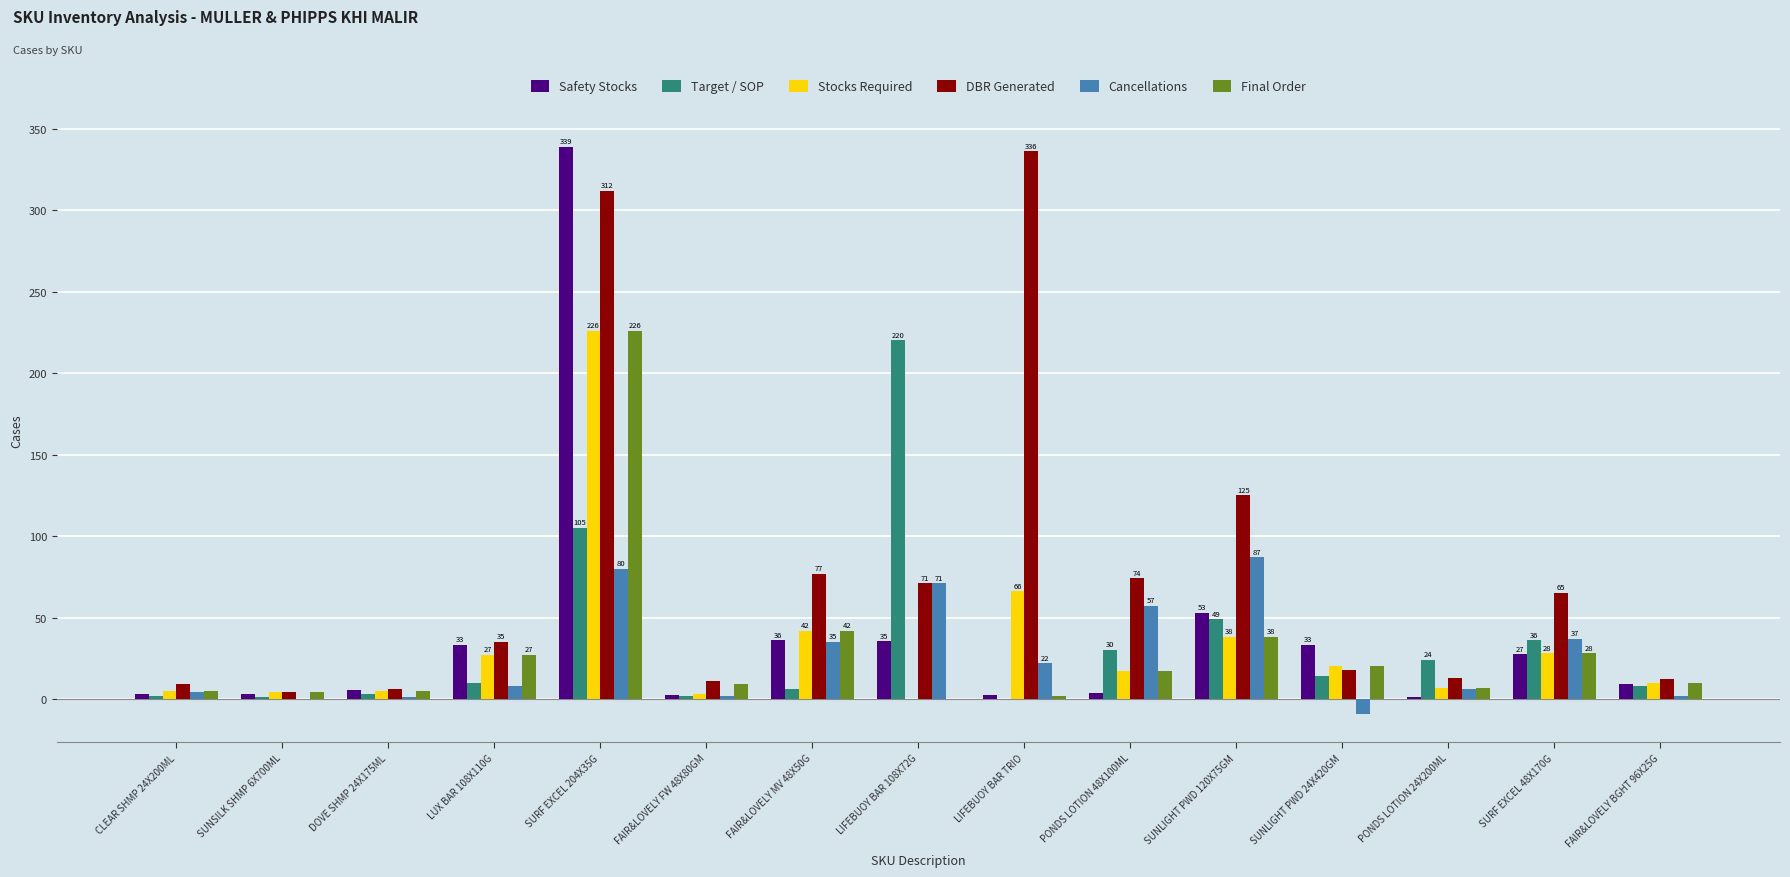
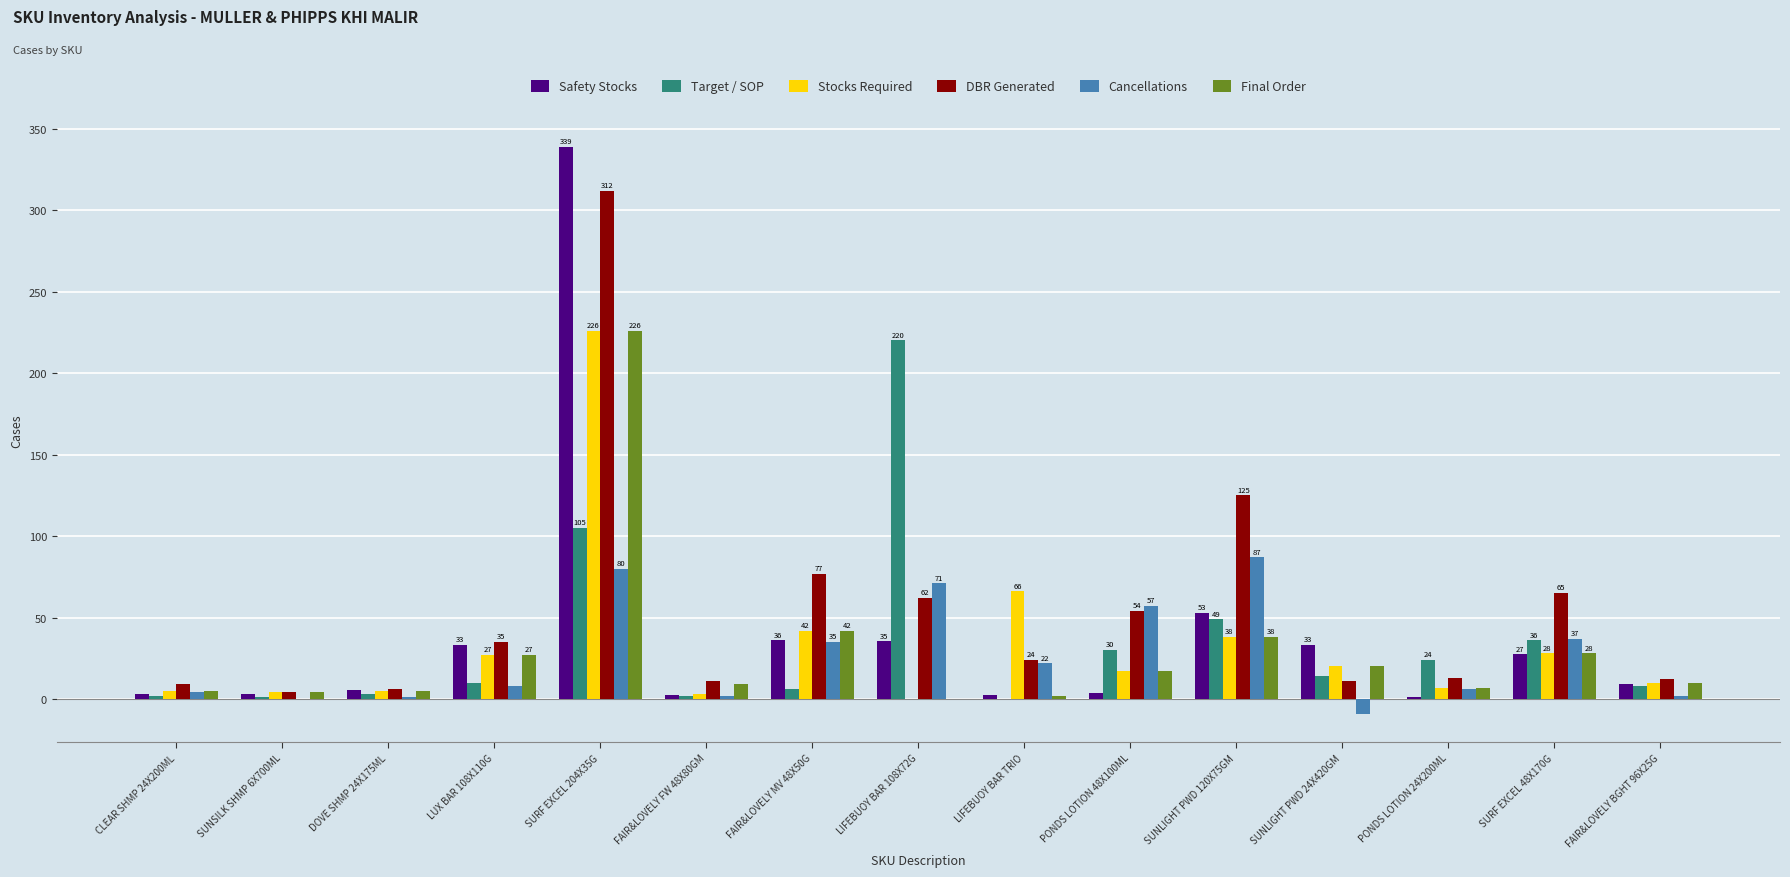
  {
    "Safety Stocks": {
      "LUX BAR 108X110G": 33,
      "SURF EXCEL 204X35G": 339,
      "FAIR&LOVELY MV 48X50G": 36,
      "LIFEBUOY BAR 108X72G": 35,
      "SUNLIGHT PWD 120X75GM": 53,
      "SUNLIGHT PWD 24X420GM": 33,
      "SURF EXCEL 48X170G": 27
    },
    "Target / SOP": {
      "SURF EXCEL 204X35G": 105,
      "LIFEBUOY BAR 108X72G": 220,
      "PONDS LOTION 48X100ML": 30,
      "SUNLIGHT PWD 120X75GM": 49,
      "PONDS LOTION 24X200ML": 24,
      "SURF EXCEL 48X170G": 36
    },
    "Stocks Required": {
      "LUX BAR 108X110G": 27,
      "SURF EXCEL 204X35G": 226,
      "FAIR&LOVELY MV 48X50G": 42,
      "LIFEBUOY BAR TRIO": 66,
      "SUNLIGHT PWD 120X75GM": 38,
      "SURF EXCEL 48X170G": 28
    },
    "DBR Generated": {
      "LUX BAR 108X110G": 35,
      "SURF EXCEL 204X35G": 312,
      "FAIR&LOVELY MV 48X50G": 77,
-     "LIFEBUOY BAR 108X72G": 71,
-     "LIFEBUOY BAR TRIO": 336,
-     "PONDS LOTION 48X100ML": 74,
+     "LIFEBUOY BAR 108X72G": 62,
+     "LIFEBUOY BAR TRIO": 24,
+     "PONDS LOTION 48X100ML": 54,
      "SUNLIGHT PWD 120X75GM": 125,
-     "SUNLIGHT PWD 24X420GM": 18,
+     "SUNLIGHT PWD 24X420GM": 11,
      "SURF EXCEL 48X170G": 65
    },
    "Cancellations": {
      "SURF EXCEL 204X35G": 80,
      "FAIR&LOVELY MV 48X50G": 35,
      "LIFEBUOY BAR 108X72G": 71,
      "LIFEBUOY BAR TRIO": 22,
      "PONDS LOTION 48X100ML": 57,
      "SUNLIGHT PWD 120X75GM": 87,
      "SURF EXCEL 48X170G": 37
    },
    "Final Order": {
      "LUX BAR 108X110G": 27,
      "SURF EXCEL 204X35G": 226,
      "FAIR&LOVELY MV 48X50G": 42,
      "SUNLIGHT PWD 120X75GM": 38,
      "SURF EXCEL 48X170G": 28
    }
  }
